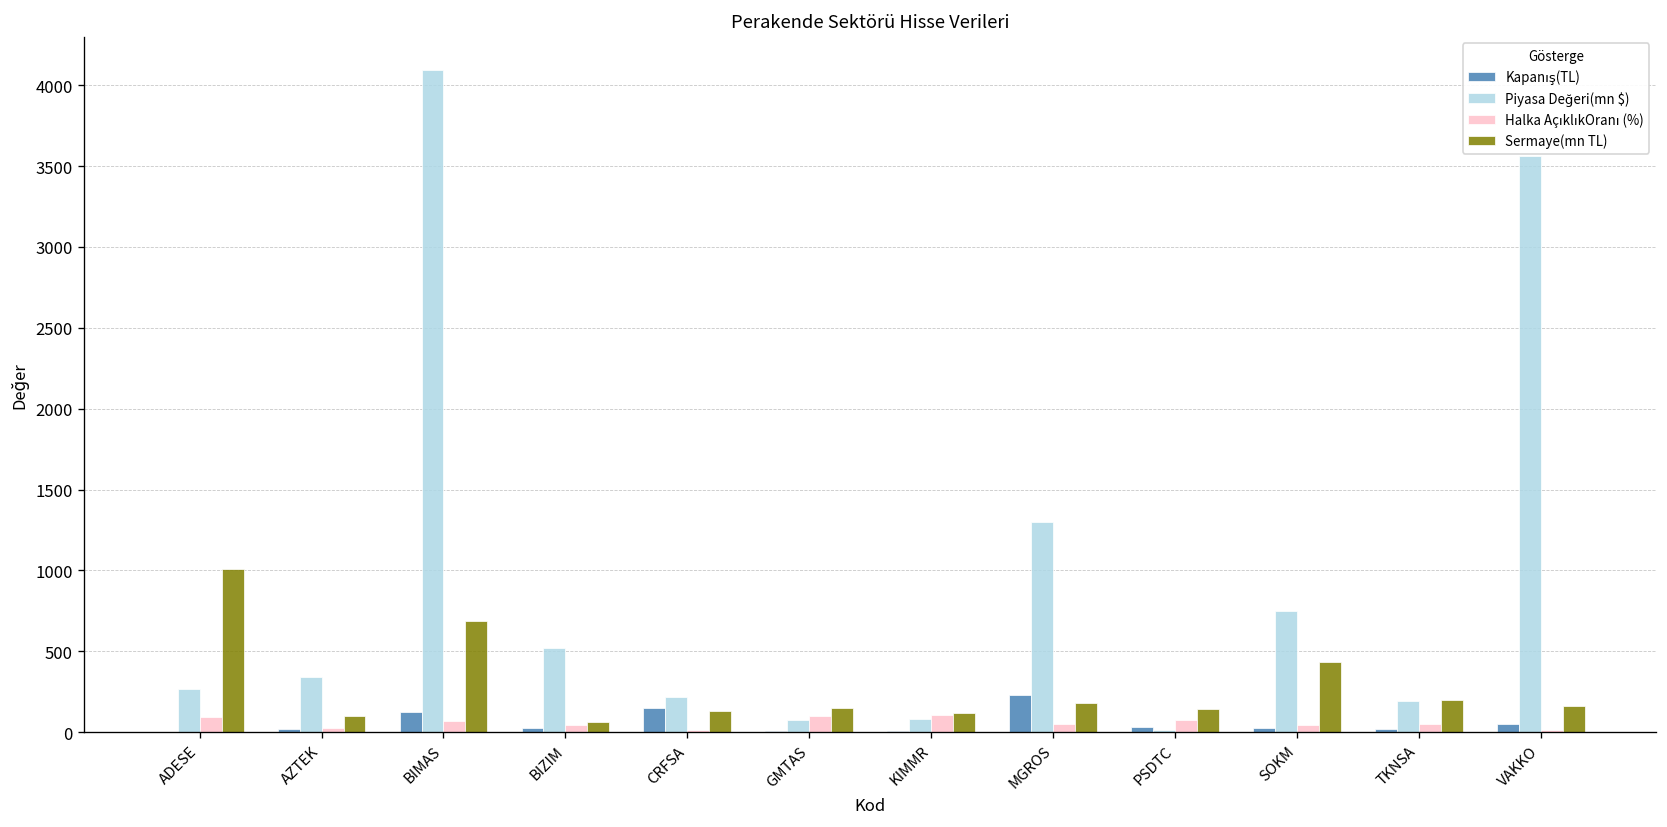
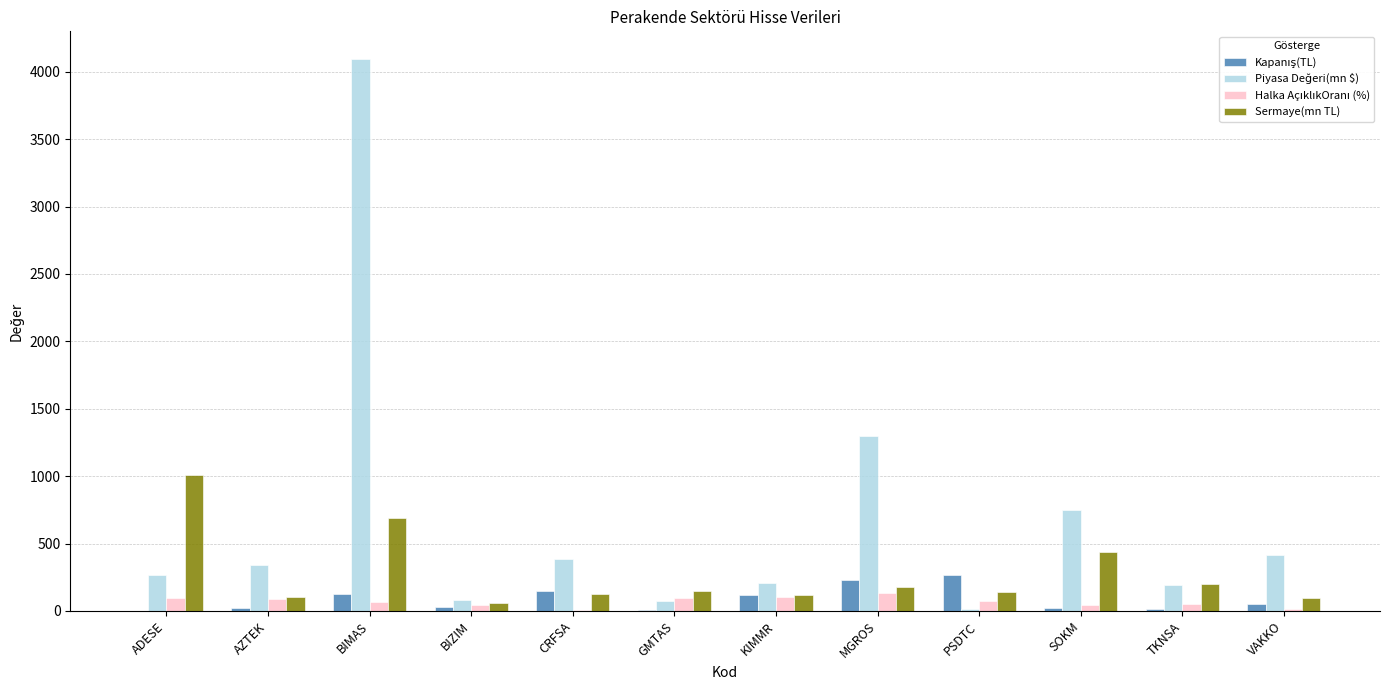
  {
    "Kapanış(TL)": {
      "AZTEK": 20,
      "BIMAS": 130,
      "BIZIM": 30,
      "CRFSA": 150,
-     "KIMMR": 10,
+     "KIMMR": 120,
      "MGROS": 230,
-     "PSDTC": 30,
+     "PSDTC": 270,
      "SOKM": 20,
      "VAKKO": 50
    },
    "Piyasa Değeri(mn $)": {
      "ADESE": 270,
      "AZTEK": 340,
      "BIMAS": 4100,
-     "BIZIM": 520,
-     "CRFSA": 220,
+     "BIZIM": 80,
+     "CRFSA": 390,
      "GMTAS": 70,
-     "KIMMR": 80,
+     "KIMMR": 210,
      "MGROS": 1300,
      "SOKM": 750,
      "TKNSA": 190,
-     "VAKKO": 3560
+     "VAKKO": 410
    },
    "Halka AçıklıkOranı (%)": {
      "ADESE": 90,
-     "AZTEK": 30,
+     "AZTEK": 90,
      "BIMAS": 70,
      "BIZIM": 40,
      "GMTAS": 100,
      "KIMMR": 100,
-     "MGROS": 50,
+     "MGROS": 130,
      "PSDTC": 70,
      "SOKM": 50,
      "TKNSA": 50
    },
    "Sermaye(mn TL)": {
      "ADESE": 1010,
      "AZTEK": 100,
      "BIMAS": 690,
      "BIZIM": 60,
      "CRFSA": 130,
      "GMTAS": 150,
      "KIMMR": 120,
      "MGROS": 180,
      "PSDTC": 140,
      "SOKM": 440,
      "TKNSA": 200,
-     "VAKKO": 160
+     "VAKKO": 90
    }
  }
